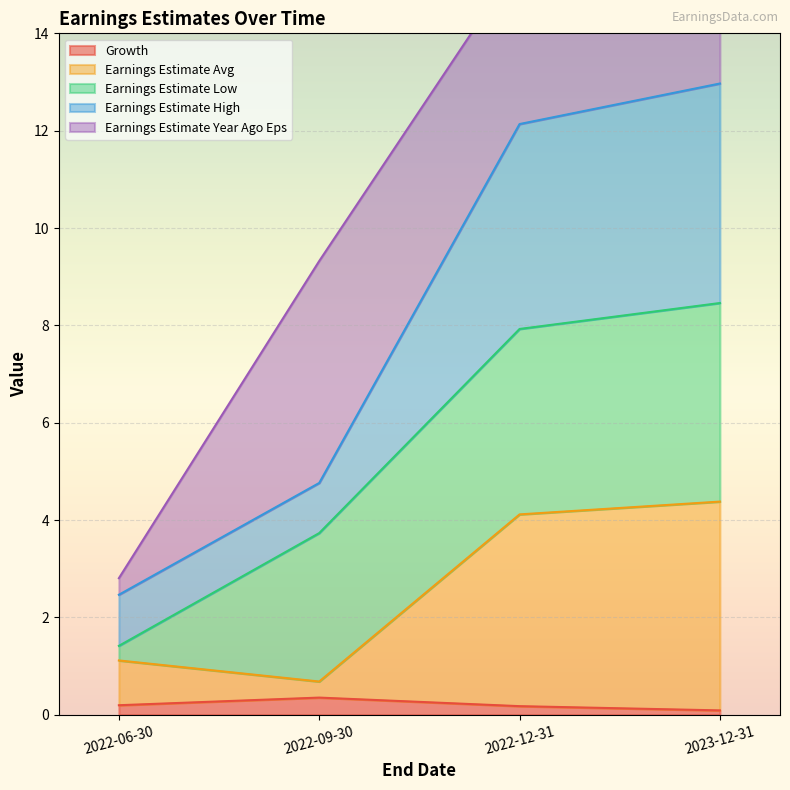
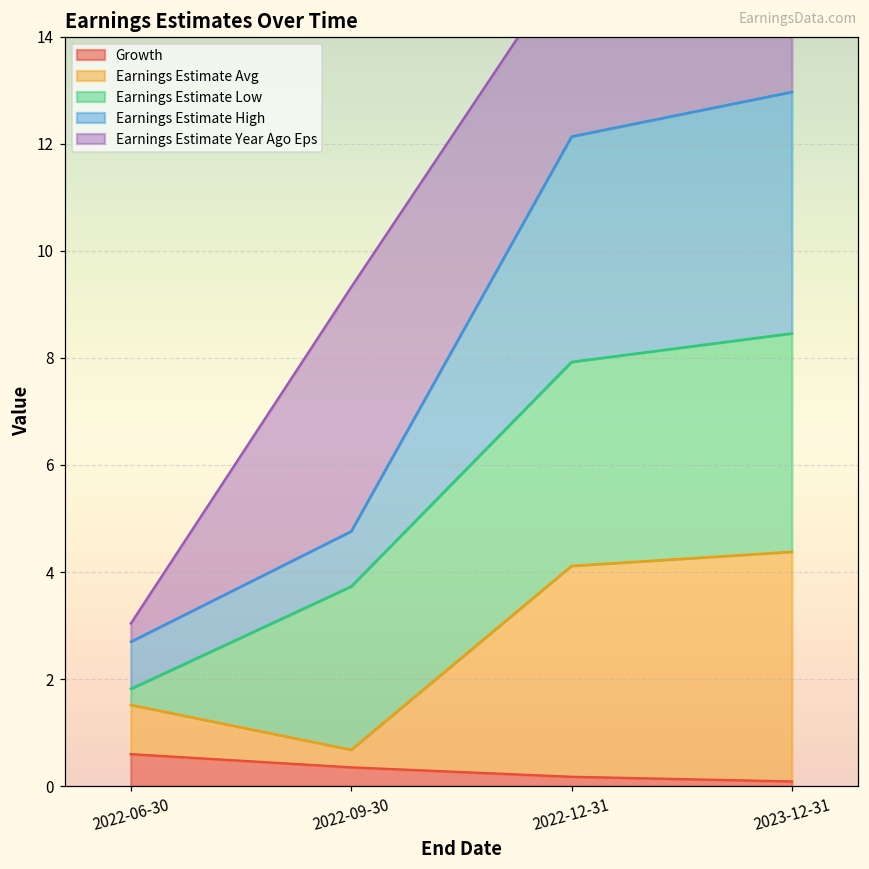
  {
    "Growth": {
-     "2022-06-30": 0.2,
+     "2022-06-30": 0.6,
      "2022-09-30": 0.4,
      "2022-12-31": 0.2,
      "2023-12-31": 0.1
    },
    "Earnings Estimate Avg": {
      "2022-06-30": 0.9,
      "2022-09-30": 0.3,
      "2022-12-31": 3.9,
      "2023-12-31": 4.3
    },
    "Earnings Estimate Low": {
      "2022-06-30": 0.3,
      "2022-09-30": 3.1,
      "2022-12-31": 3.8,
      "2023-12-31": 4.1
    },
    "Earnings Estimate High": {
-     "2022-06-30": 1.0,
+     "2022-06-30": 0.9,
      "2022-09-30": 1.0,
      "2022-12-31": 4.2,
      "2023-12-31": 4.5
    },
    "Earnings Estimate Year Ago Eps": {
      "2022-06-30": 0.3,
      "2022-09-30": 4.6
    }
  }
